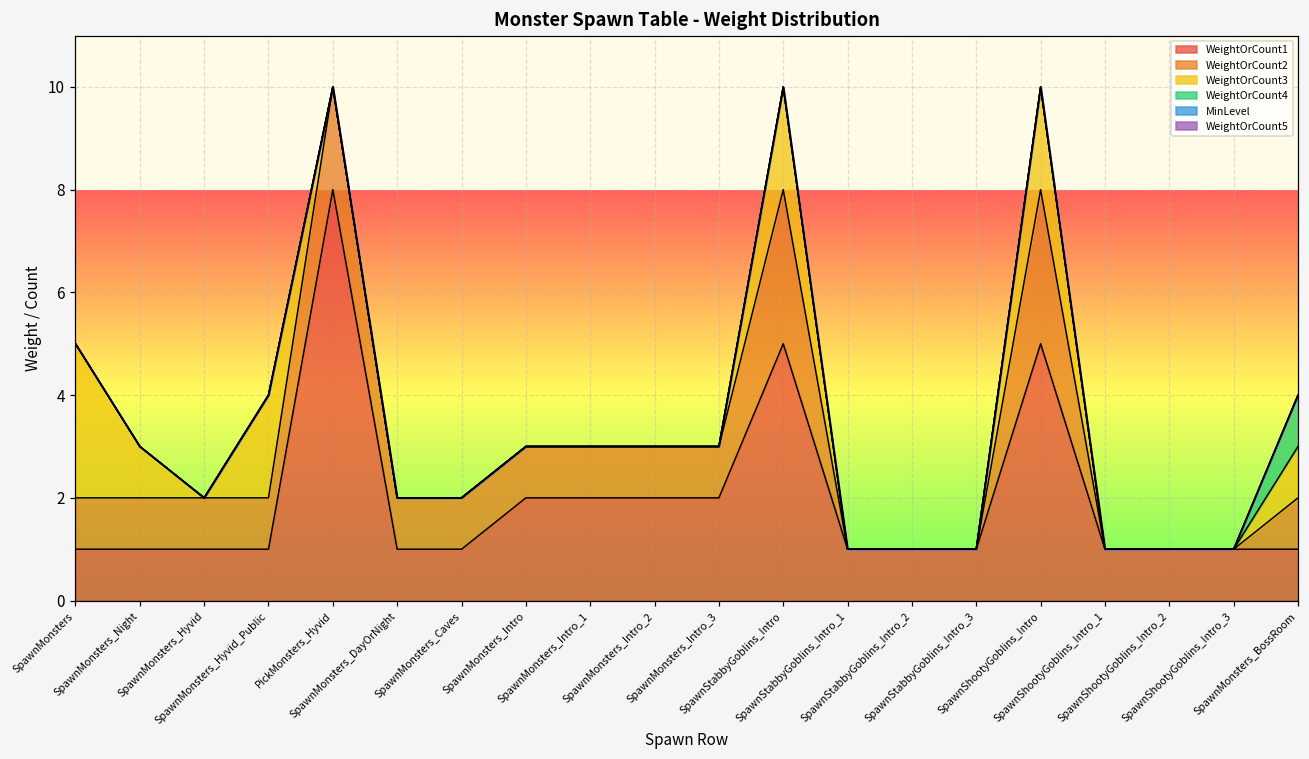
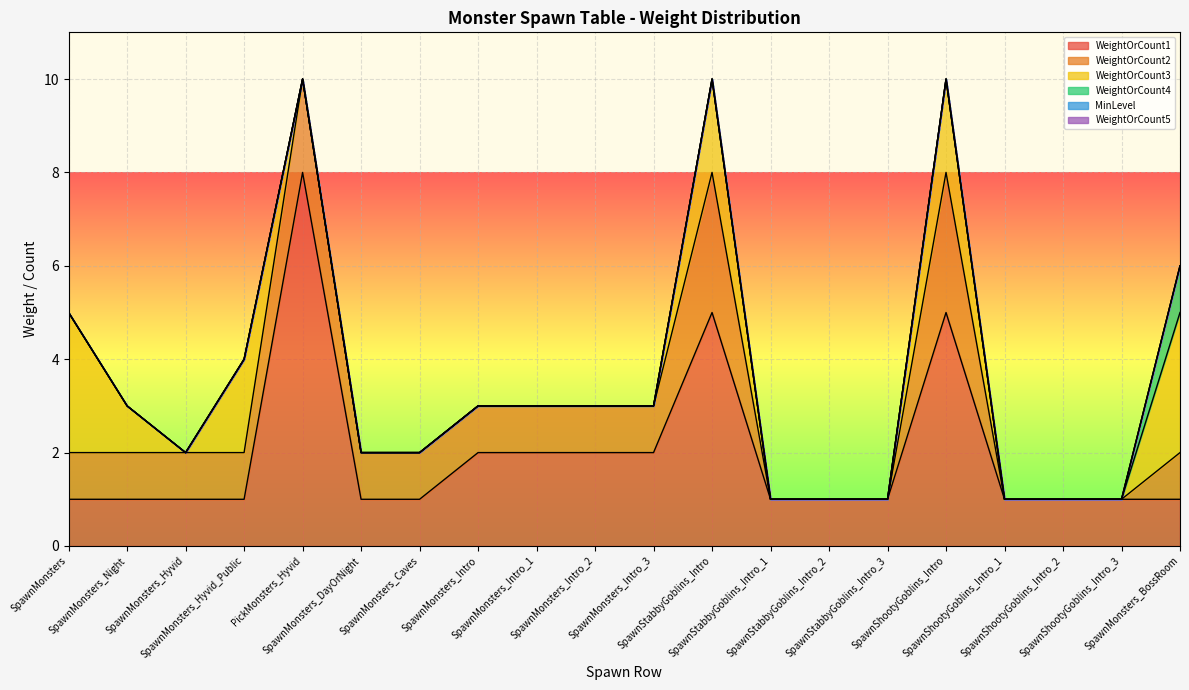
  {
    "WeightOrCount3": {
-     "SpawnMonsters_BossRoom": 1
+     "SpawnMonsters_BossRoom": 3
    }
  }
